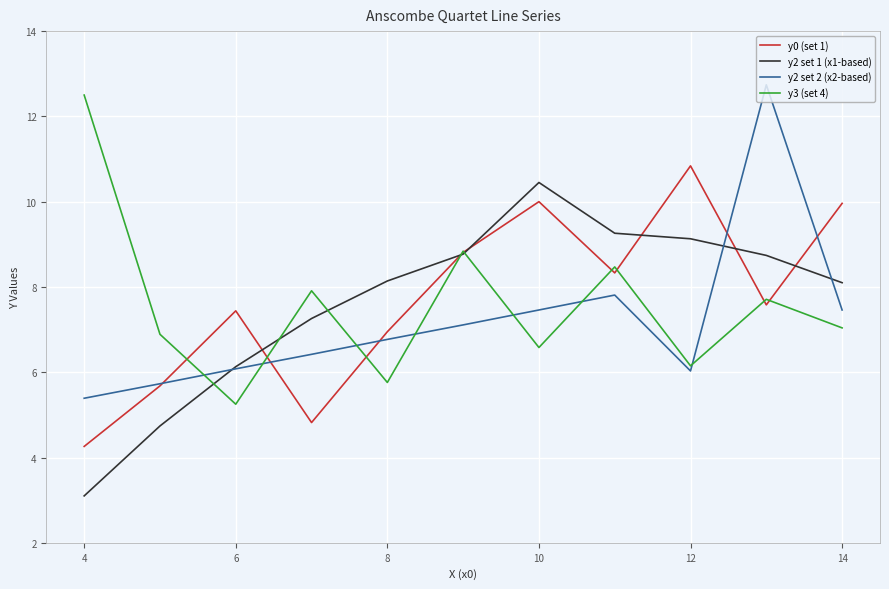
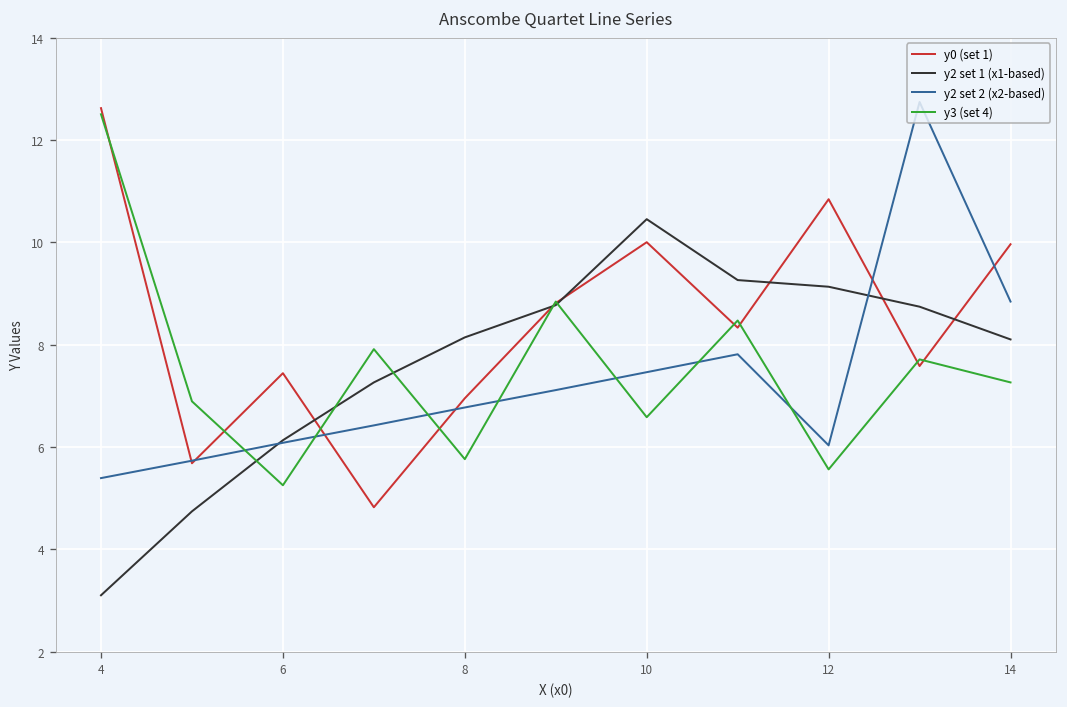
  {
    "y0 (set 1)": {
-     "4": 4.3,
+     "4": 12.6,
      "6": 7.4,
      "8": 7.0,
      "10": 10.0,
      "12": 10.8,
      "14": 10.0
    },
    "y2 set 1 (x1-based)": {
      "4": 3.1,
      "8": 8.1,
      "10": 10.5,
      "12": 9.1,
      "14": 8.1
    },
    "y2 set 2 (x2-based)": {
      "4": 5.4,
      "8": 6.8,
      "10": 7.5,
      "12": 6.0,
-     "14": 7.5
+     "14": 8.8
    },
    "y3 (set 4)": {
      "4": 12.5,
      "6": 5.3,
      "8": 5.8,
      "10": 6.6,
-     "12": 6.2,
-     "14": 7.0
+     "12": 5.6,
+     "14": 7.3
    }
  }
